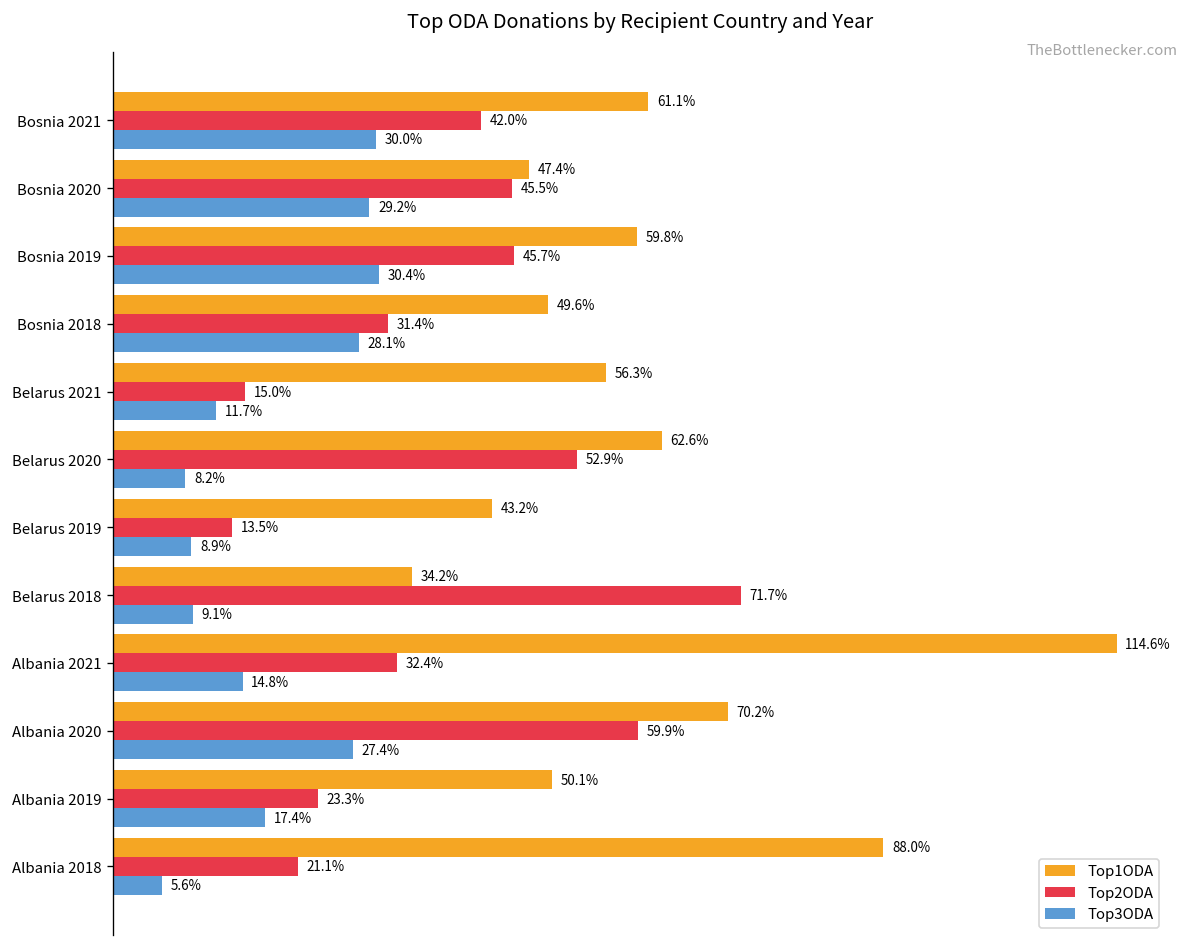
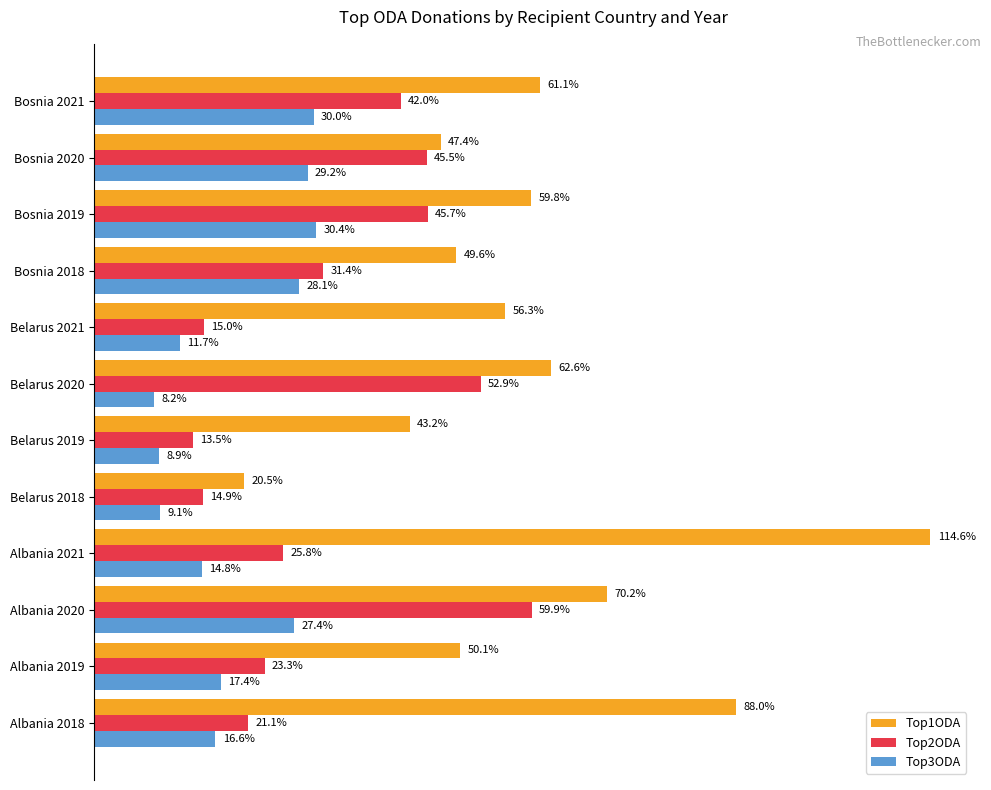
  {
    "Top1ODA": {
      "Bosnia 2021": "61.1%",
      "Bosnia 2020": "47.4%",
      "Bosnia 2019": "59.8%",
      "Bosnia 2018": "49.6%",
      "Belarus 2021": "56.3%",
      "Belarus 2020": "62.6%",
      "Belarus 2019": "43.2%",
-     "Belarus 2018": "34.2%",
+     "Belarus 2018": "20.5%",
      "Albania 2021": "114.6%",
      "Albania 2020": "70.2%",
      "Albania 2019": "50.1%",
      "Albania 2018": "88.0%"
    },
    "Top2ODA": {
      "Bosnia 2021": "42.0%",
      "Bosnia 2020": "45.5%",
      "Bosnia 2019": "45.7%",
      "Bosnia 2018": "31.4%",
      "Belarus 2021": "15.0%",
      "Belarus 2020": "52.9%",
      "Belarus 2019": "13.5%",
-     "Belarus 2018": "71.7%",
-     "Albania 2021": "32.4%",
+     "Belarus 2018": "14.9%",
+     "Albania 2021": "25.8%",
      "Albania 2020": "59.9%",
      "Albania 2019": "23.3%",
      "Albania 2018": "21.1%"
    },
    "Top3ODA": {
      "Bosnia 2021": "30.0%",
      "Bosnia 2020": "29.2%",
      "Bosnia 2019": "30.4%",
      "Bosnia 2018": "28.1%",
      "Belarus 2021": "11.7%",
      "Belarus 2020": "8.2%",
      "Belarus 2019": "8.9%",
      "Belarus 2018": "9.1%",
      "Albania 2021": "14.8%",
      "Albania 2020": "27.4%",
      "Albania 2019": "17.4%",
-     "Albania 2018": "5.6%"
+     "Albania 2018": "16.6%"
    }
  }
